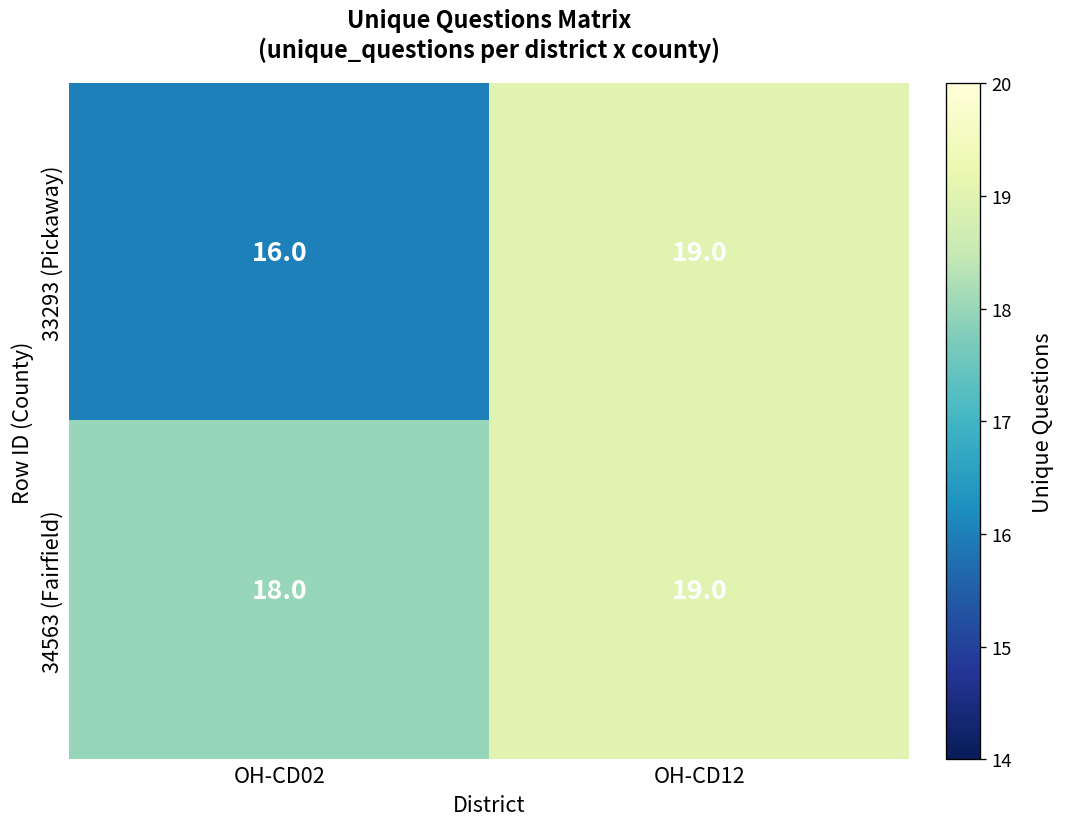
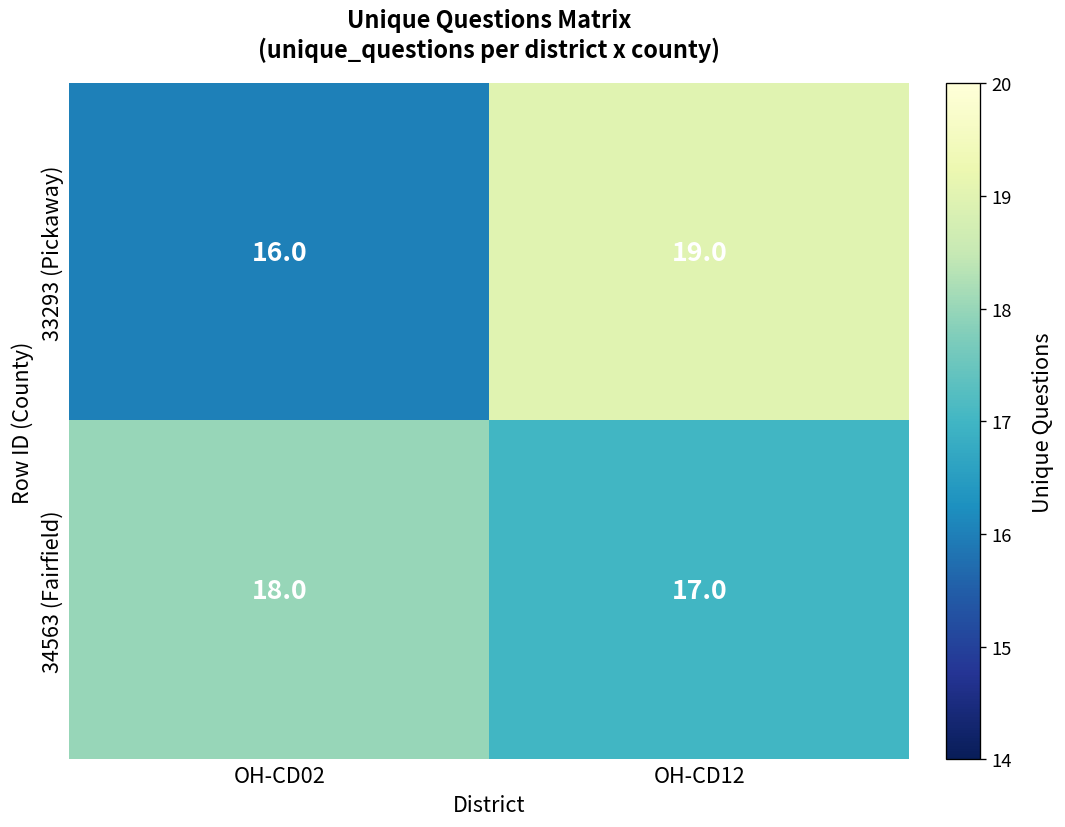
  {
    "33293 (Pickaway)": {
      "OH-CD02": 16.0,
      "OH-CD12": 19.0
    },
    "34563 (Fairfield)": {
      "OH-CD02": 18.0,
-     "OH-CD12": 19.0
+     "OH-CD12": 17.0
    }
  }
